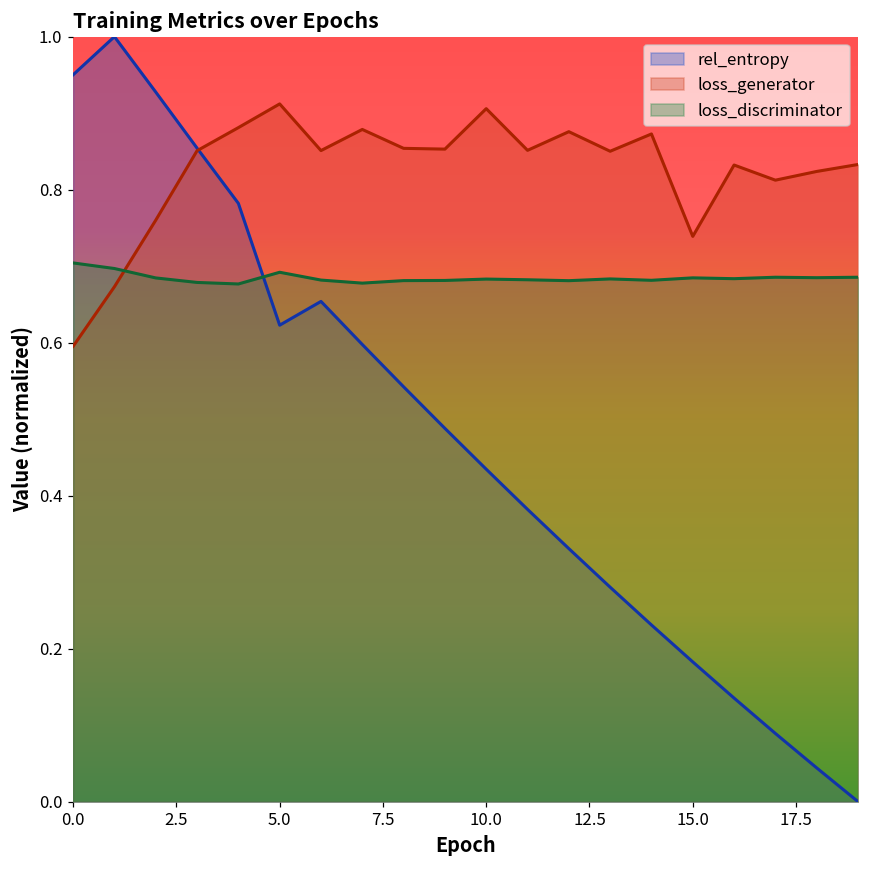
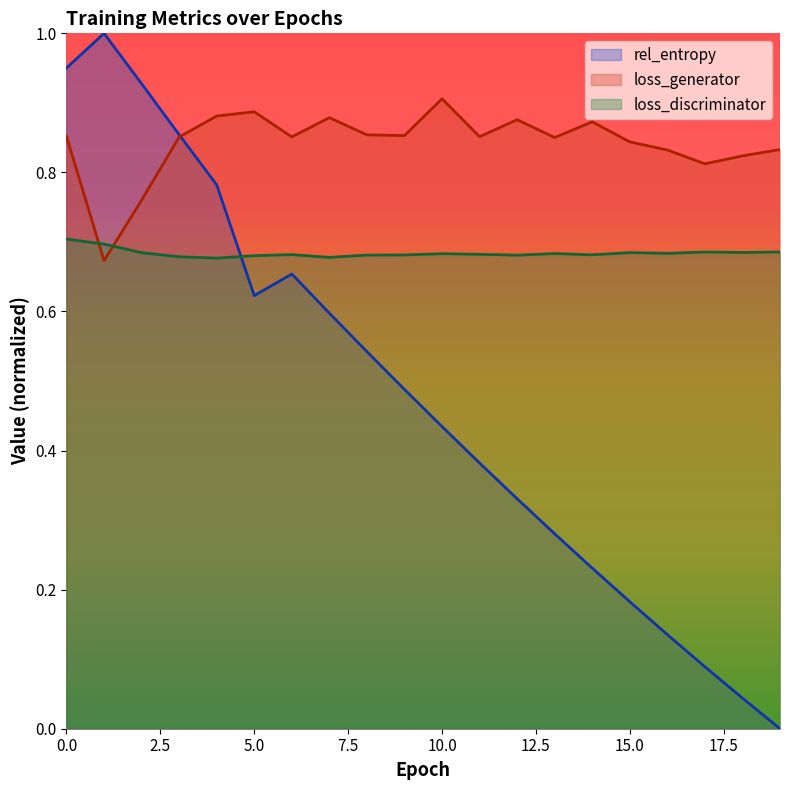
  {
    "rel_entropy": {
      "0.0": 0.95,
      "5.0": 0.62,
      "10.0": 0.43,
      "15.0": 0.18
    },
    "loss_generator": {
-     "0.0": 0.60,
-     "5.0": 0.91,
+     "0.0": 0.85,
+     "5.0": 0.89,
      "10.0": 0.91,
-     "15.0": 0.74
+     "15.0": 0.84
    },
    "loss_discriminator": {
      "0.0": 0.70,
-     "5.0": 0.69,
+     "5.0": 0.68,
      "10.0": 0.68,
      "15.0": 0.68
    }
  }
